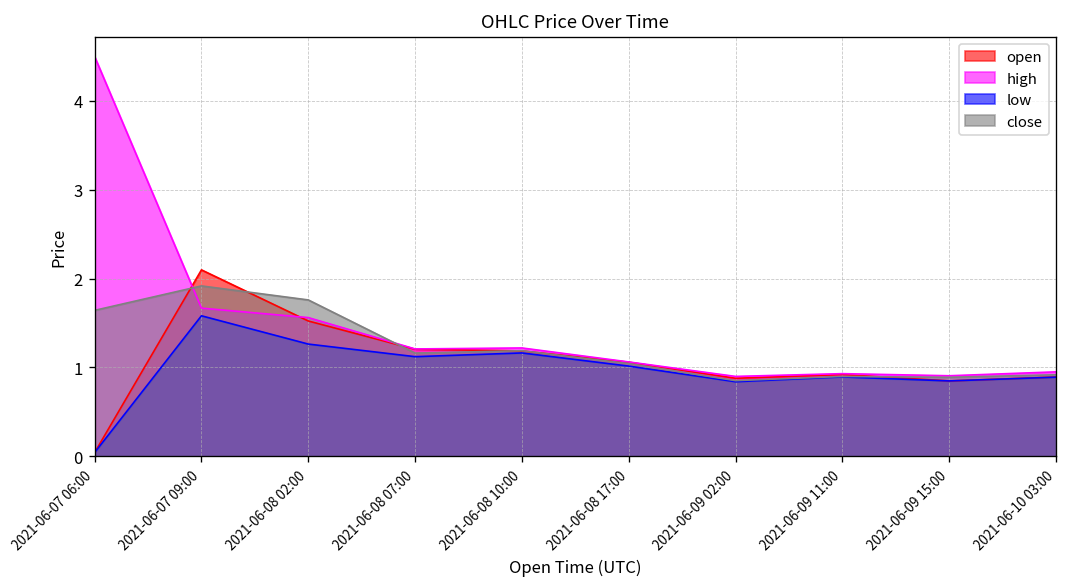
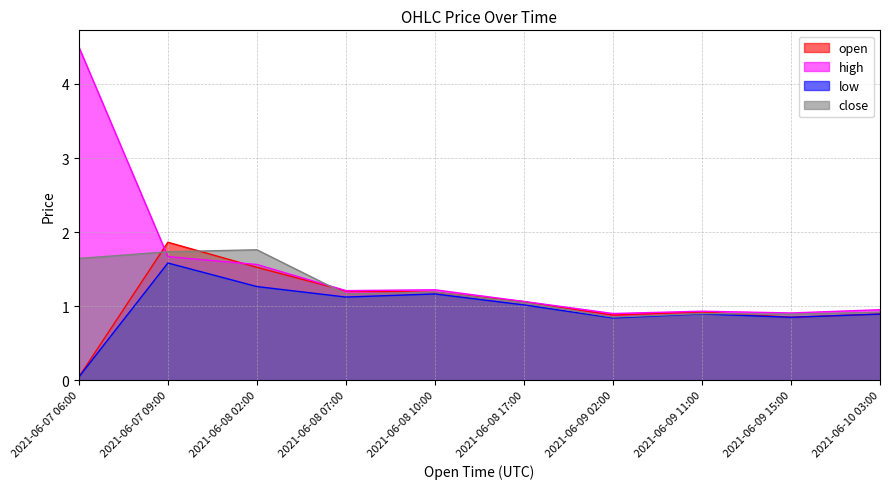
  {
    "open": {
-     "2021-06-07 09:00": 2.1,
+     "2021-06-07 09:00": 1.9,
      "2021-06-08 02:00": 1.5
    },
    "high": {
      "2021-06-07 06:00": 4.5,
      "2021-06-07 09:00": 1.7,
      "2021-06-08 02:00": 1.6
    },
    "low": {
      "2021-06-07 09:00": 1.6,
      "2021-06-08 02:00": 1.3,
      "2021-06-08 07:00": 1.1
    },
    "close": {
      "2021-06-07 06:00": 1.6,
-     "2021-06-07 09:00": 1.9,
+     "2021-06-07 09:00": 1.7,
      "2021-06-08 02:00": 1.8,
      "2021-06-08 07:00": 1.2
    }
  }
